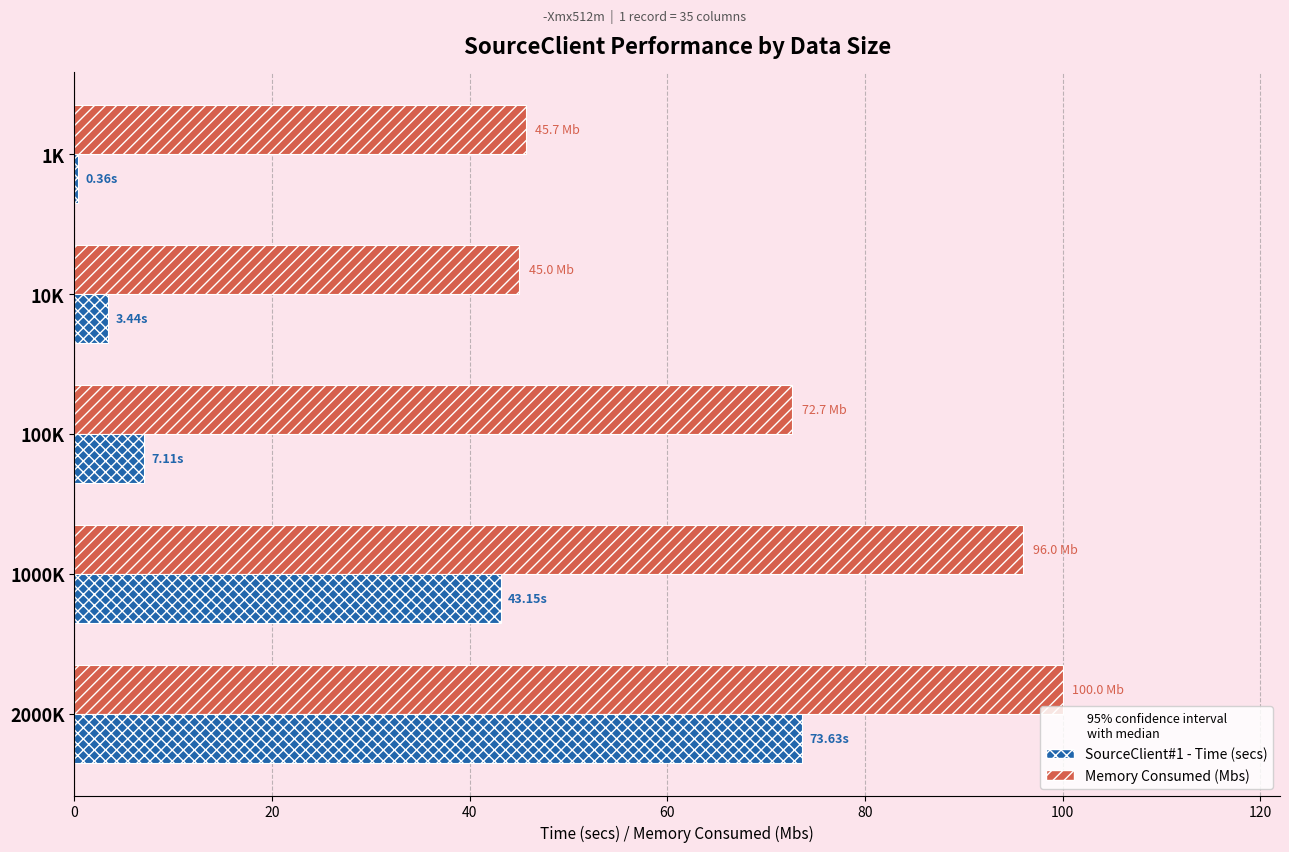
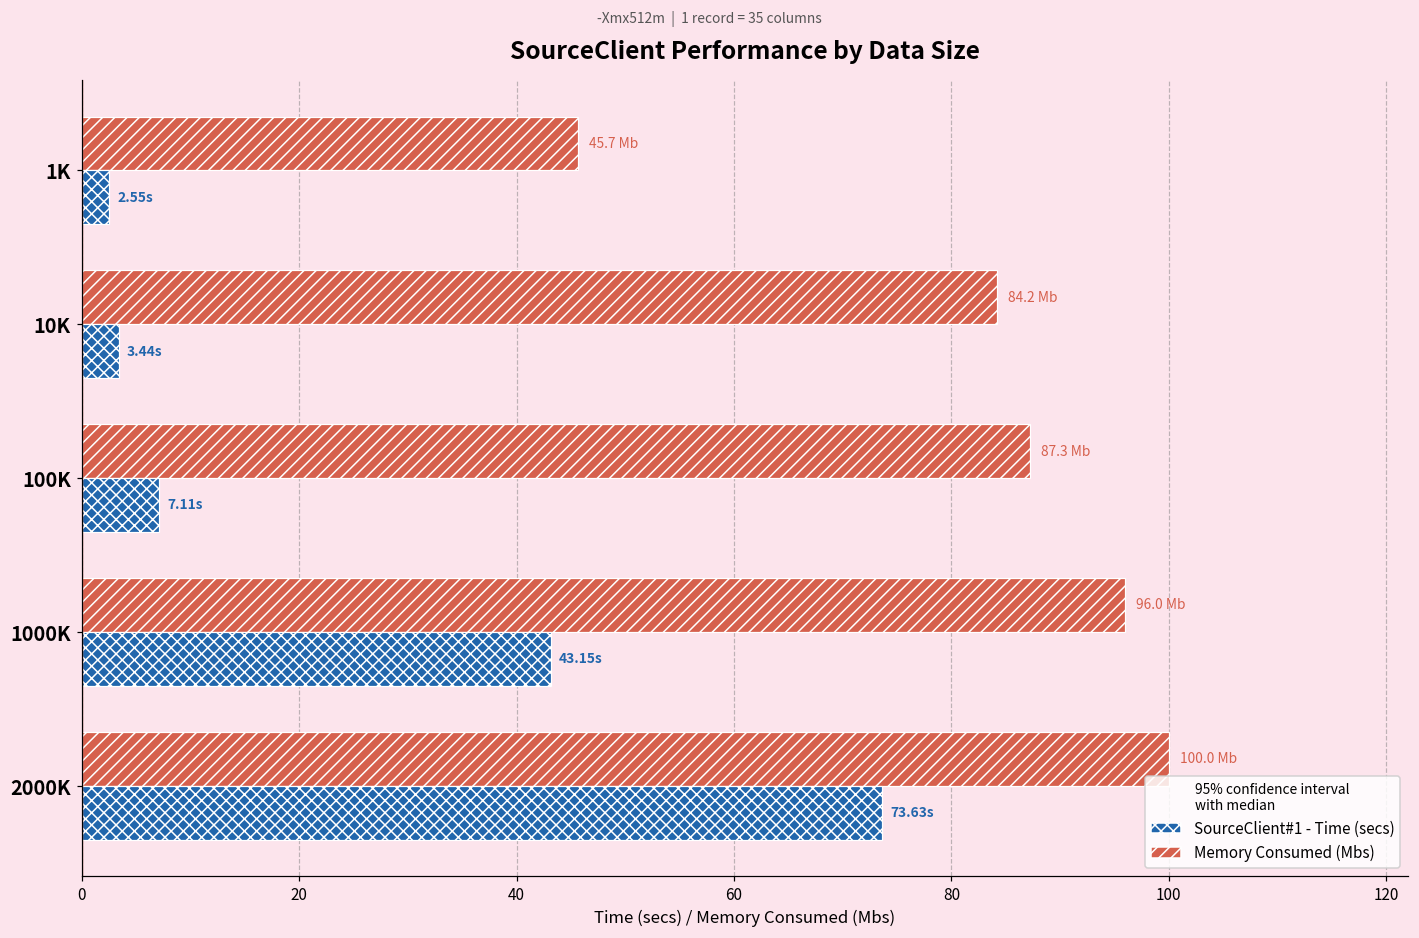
  {
    "Memory Consumed (Mbs)": {
      "1K": "45.7",
-     "10K": "45.0",
-     "100K": "72.7",
+     "10K": "84.2",
+     "100K": "87.3",
      "1000K": "96.0",
      "2000K": "100.0"
    },
    "SourceClient#1 - Time (secs)": {
-     "1K": "0.36s",
+     "1K": "2.55s",
      "10K": "3.44s",
      "100K": "7.11s",
      "1000K": "43.15s",
      "2000K": "73.63s"
    }
  }
